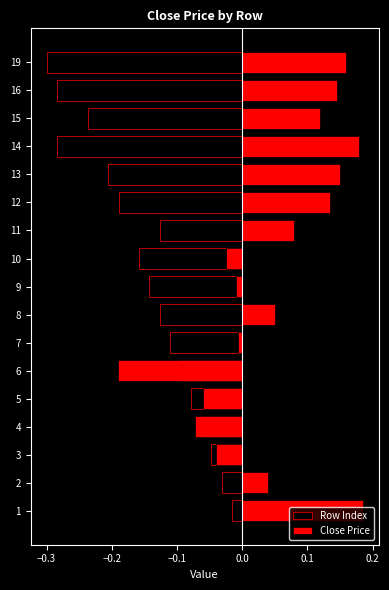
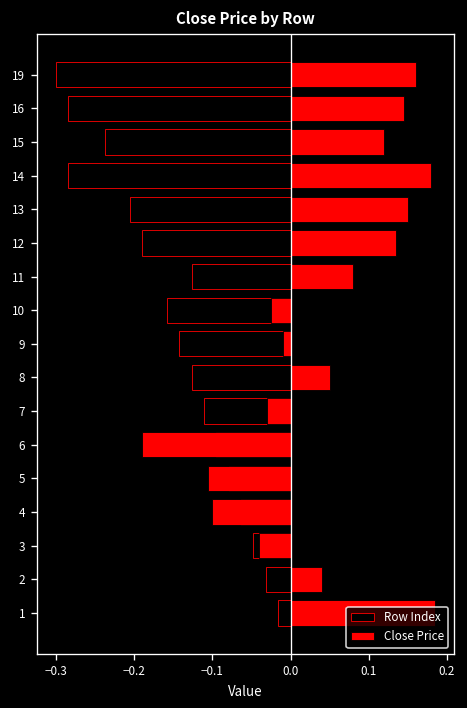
  {
    "Row Index": {
      "19": -0.30,
      "16": -0.28,
      "15": -0.24,
      "14": -0.28,
      "13": -0.21,
      "12": -0.19,
      "11": -0.13,
      "10": -0.16,
      "9": -0.14,
      "8": -0.13,
      "7": -0.11,
      "3": -0.05,
      "2": -0.03,
      "1": -0.02
    },
    "Close Price": {
      "19": 0.16,
      "16": 0.14,
      "15": 0.12,
      "14": 0.18,
      "13": 0.15,
      "12": 0.13,
      "11": 0.08,
      "8": 0.05,
-     "7": -0.01,
+     "7": -0.03,
      "6": -0.19,
-     "5": -0.06,
-     "4": -0.07,
+     "5": -0.11,
+     "4": -0.10,
      "2": 0.04
    }
  }
